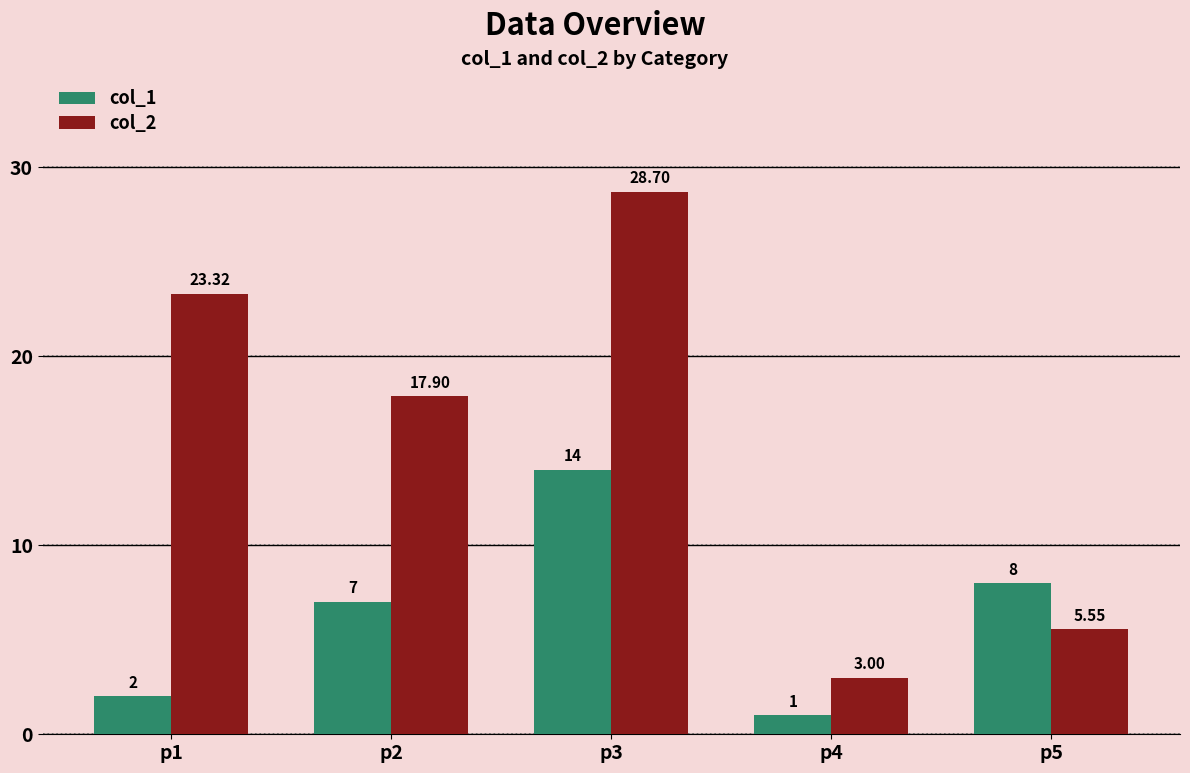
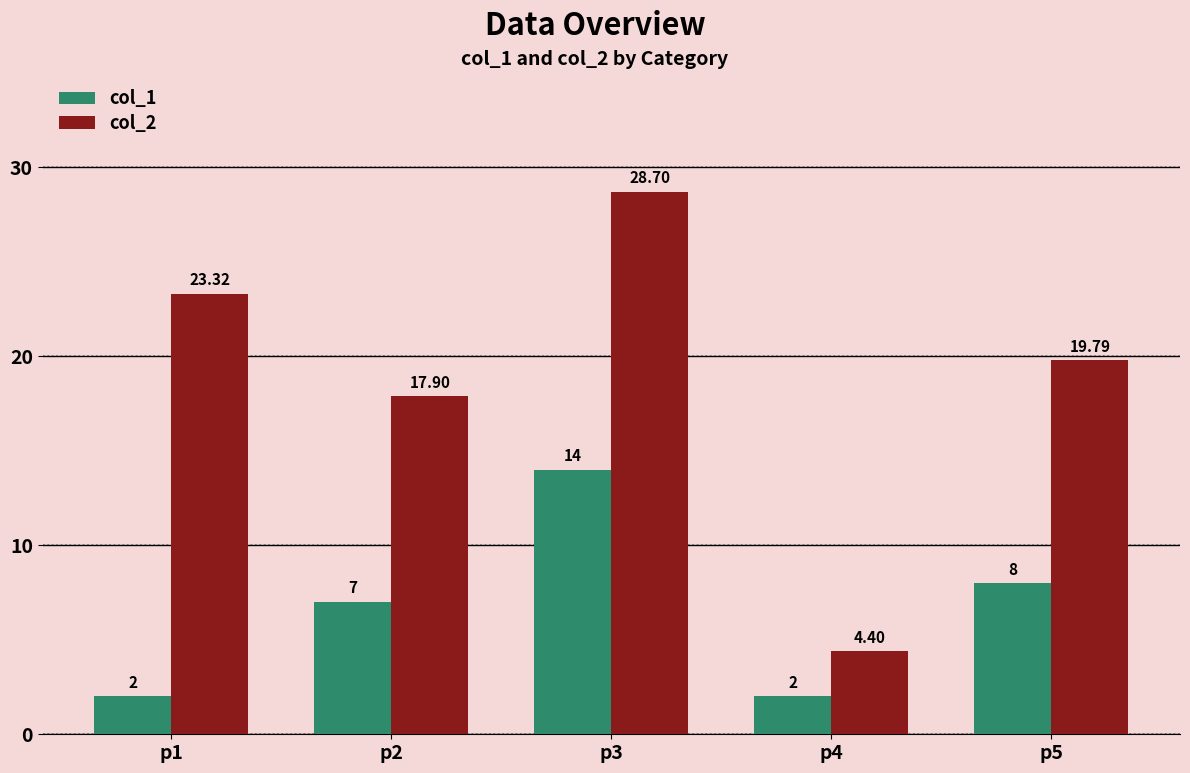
  {
    "col_1": {
      "p1": 2,
      "p2": 7,
      "p3": 14,
-     "p4": 1,
+     "p4": 2,
      "p5": 8
    },
    "col_2": {
      "p1": 23.32,
      "p2": 17.90,
      "p3": 28.70,
-     "p4": 3.00,
-     "p5": 5.55
+     "p4": 4.40,
+     "p5": 19.79
    }
  }
